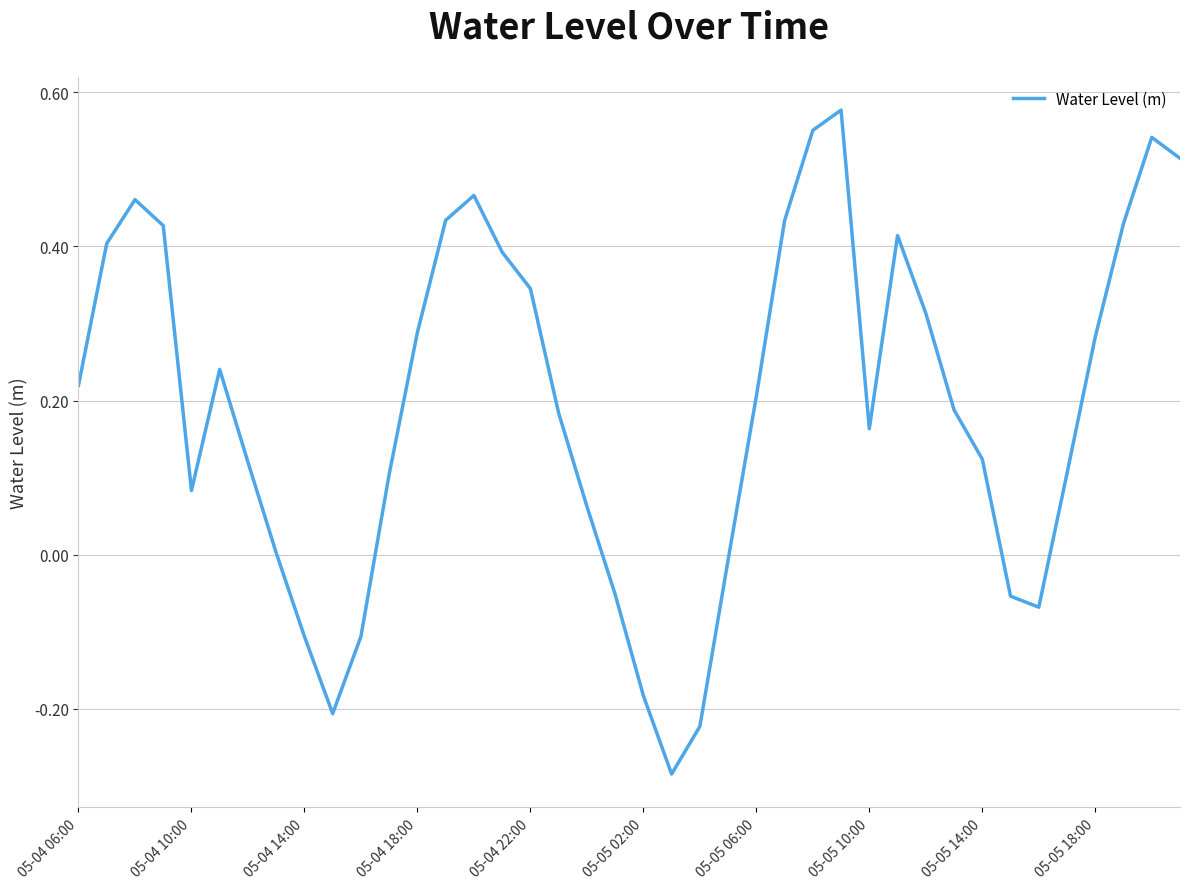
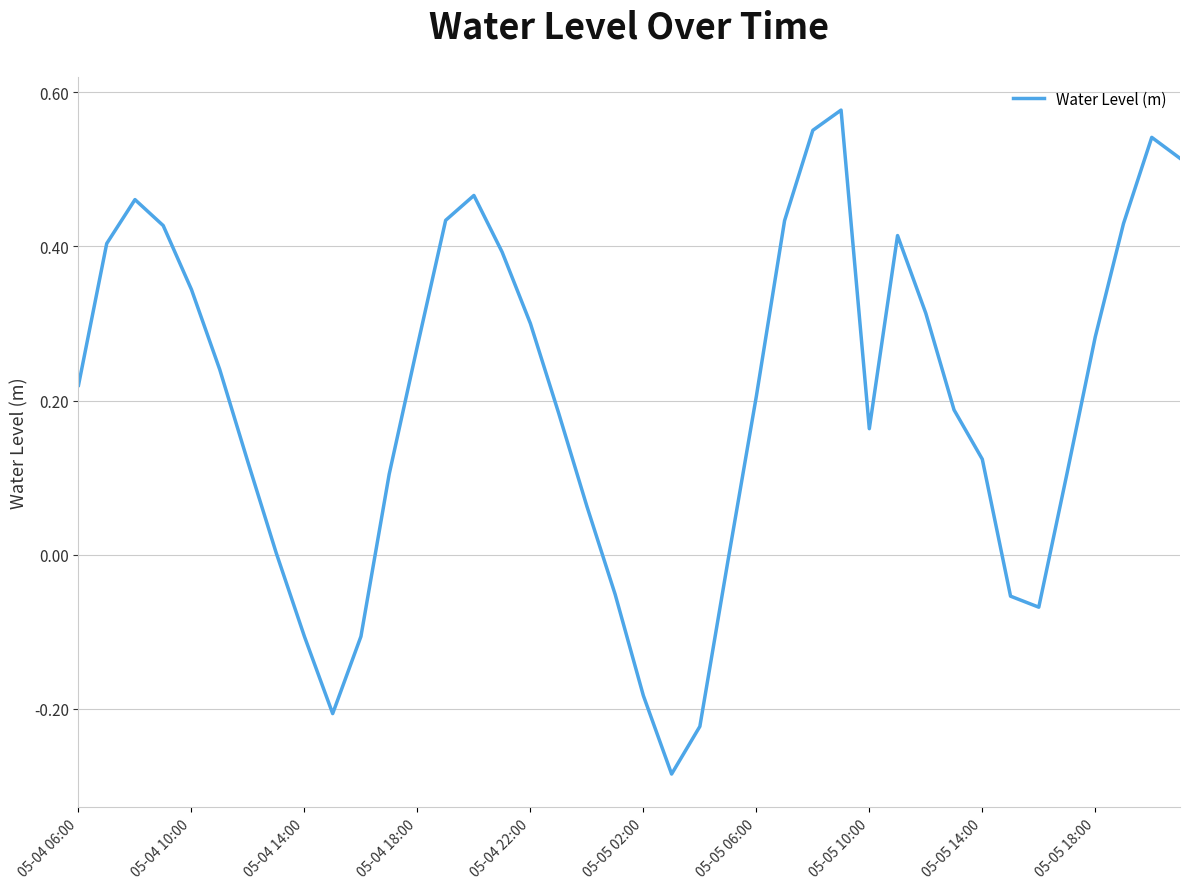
  {
    "05-04 06:00": 0.22,
-   "05-04 10:00": 0.08,
+   "05-04 10:00": 0.34,
    "05-04 14:00": -0.11,
-   "05-04 18:00": 0.29,
-   "05-04 22:00": 0.35,
+   "05-04 18:00": 0.27,
+   "05-04 22:00": 0.30,
    "05-05 02:00": -0.18,
    "05-05 06:00": 0.21,
    "05-05 10:00": 0.16,
    "05-05 14:00": 0.12,
    "05-05 18:00": 0.28
  }
